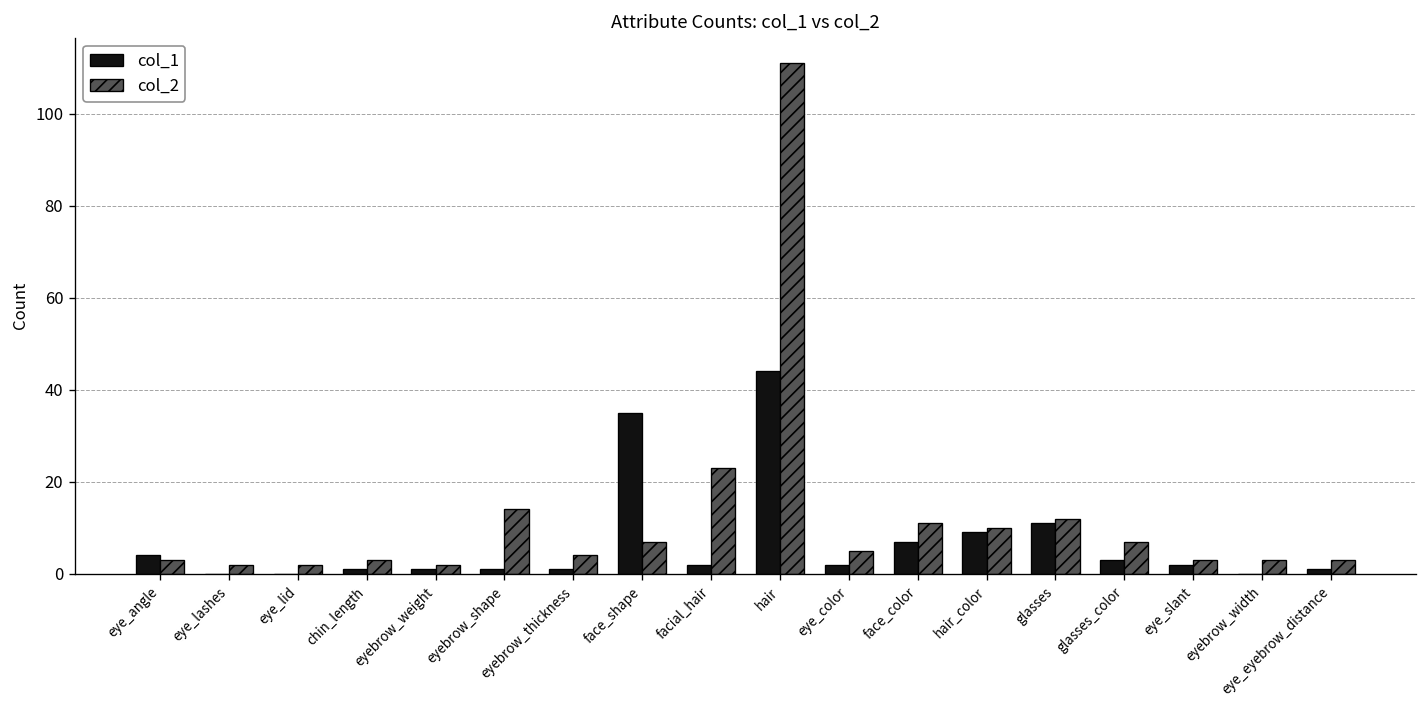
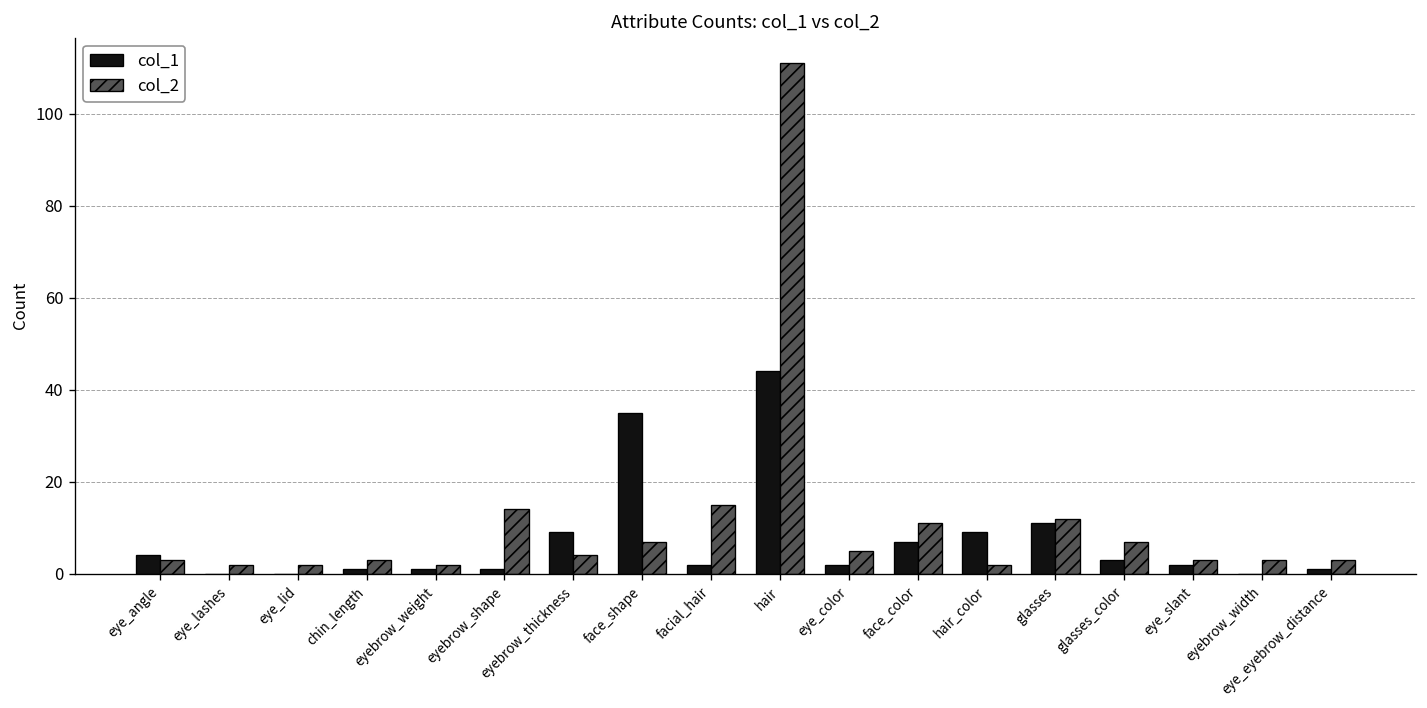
  {
    "col_1": {
      "eye_angle": 4,
      "eye_lashes": 0,
      "eye_lid": 0,
      "chin_length": 1,
      "eyebrow_weight": 1,
      "eyebrow_shape": 1,
-     "eyebrow_thickness": 1,
+     "eyebrow_thickness": 9,
      "face_shape": 35,
      "facial_hair": 2,
      "hair": 44,
      "eye_color": 2,
      "face_color": 7,
      "hair_color": 9,
      "glasses": 11,
      "glasses_color": 3,
      "eye_slant": 2,
      "eyebrow_width": 0,
      "eye_eyebrow_distance": 1
    },
    "col_2": {
      "eye_angle": 3,
      "eye_lashes": 2,
      "eye_lid": 2,
      "chin_length": 3,
      "eyebrow_weight": 2,
      "eyebrow_shape": 14,
      "eyebrow_thickness": 4,
      "face_shape": 7,
-     "facial_hair": 23,
+     "facial_hair": 15,
      "hair": 111,
      "eye_color": 5,
      "face_color": 11,
-     "hair_color": 10,
+     "hair_color": 2,
      "glasses": 12,
      "glasses_color": 7,
      "eye_slant": 3,
      "eyebrow_width": 3,
      "eye_eyebrow_distance": 3
    }
  }
